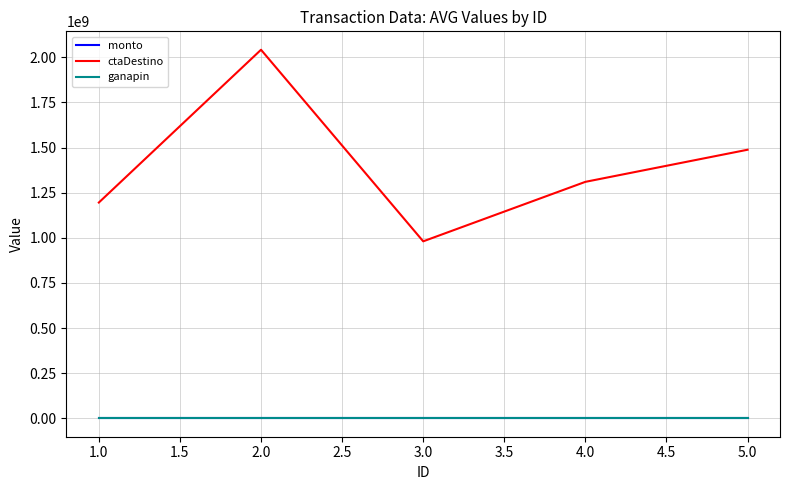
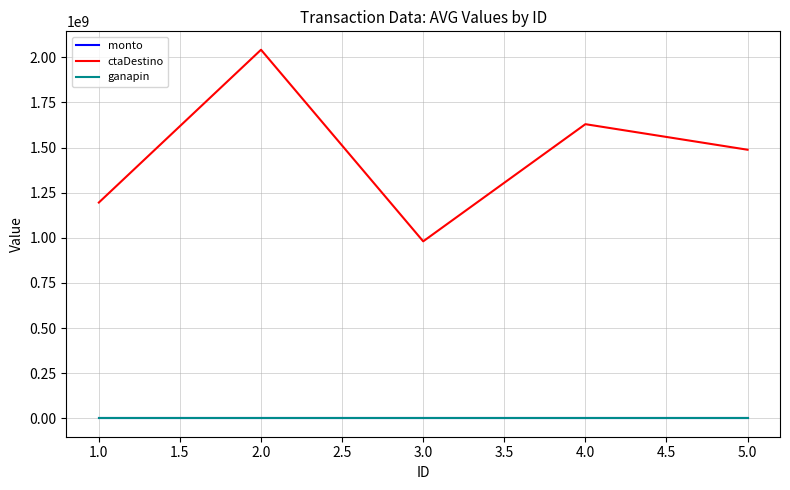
  {
    "ganapin": {
      "1.0": 0,
      "2.0": 0,
      "3.0": 0,
      "4.0": 0,
      "5.0": 0
    },
    "ctaDestino": {
      "1.0": 1200000000,
      "2.0": 2040000000,
      "3.0": 980000000,
-     "4.0": 1310000000,
+     "4.0": 1630000000,
      "5.0": 1490000000
    }
  }
